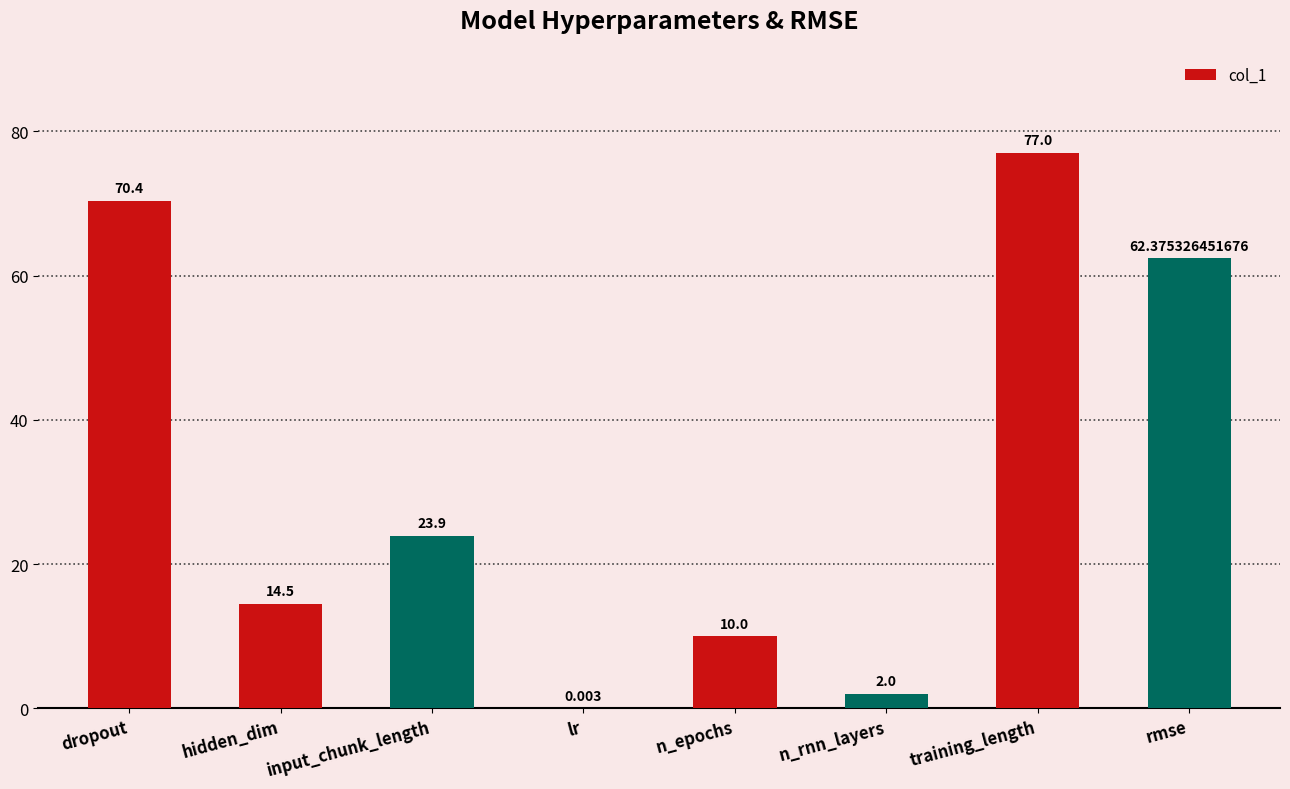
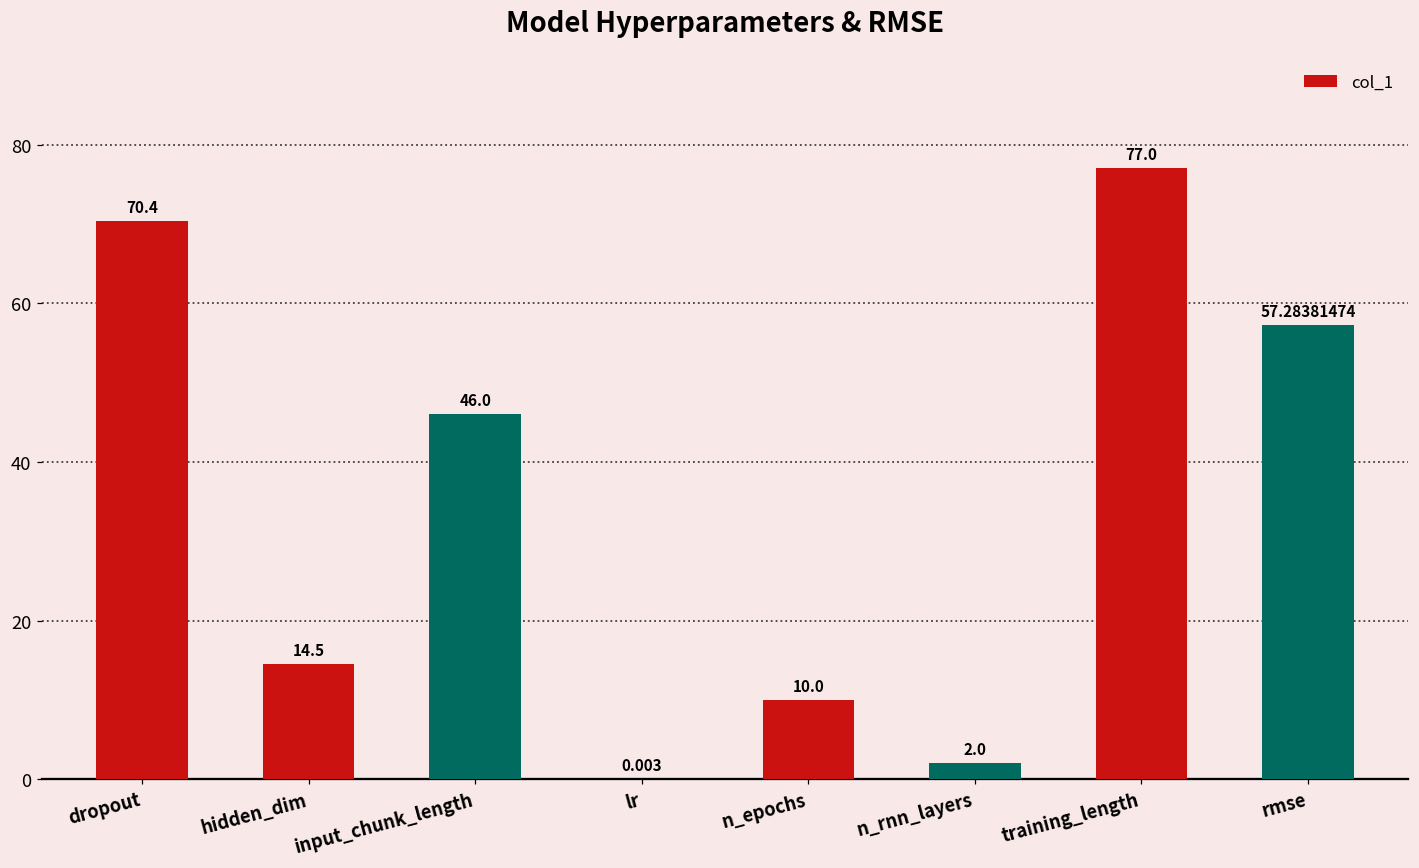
  {
    "dropout": 70.4,
    "hidden_dim": 14.5,
-   "input_chunk_length": 23.9,
+   "input_chunk_length": 46.0,
    "lr": 0.003,
    "n_epochs": 10.0,
    "n_rnn_layers": 2.0,
    "training_length": 77.0,
-   "rmse": 62.375326451676
+   "rmse": 57.28381474
  }
